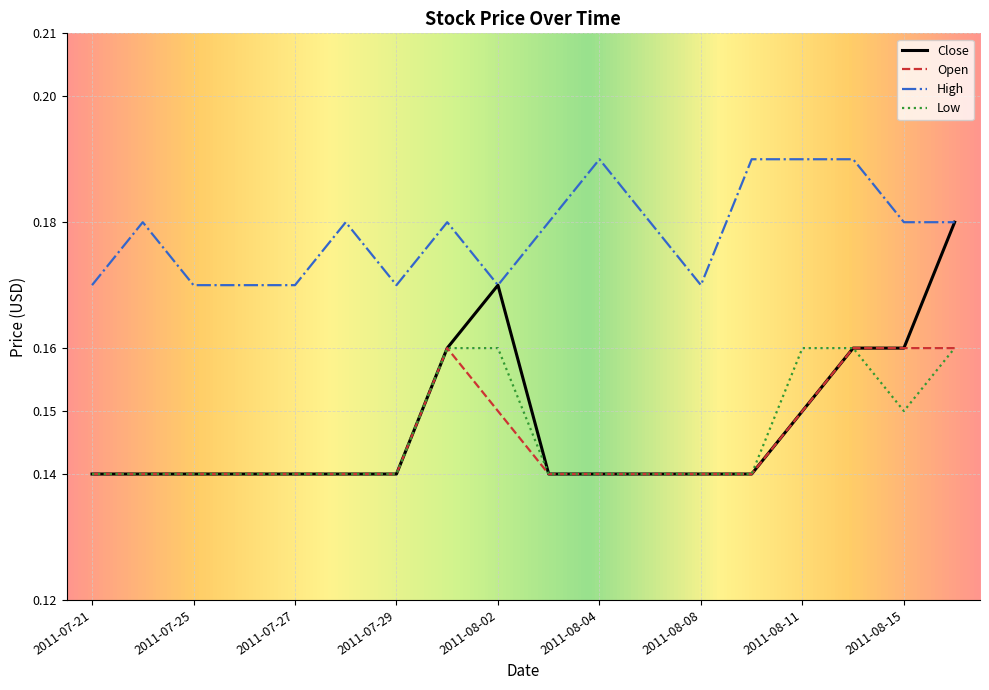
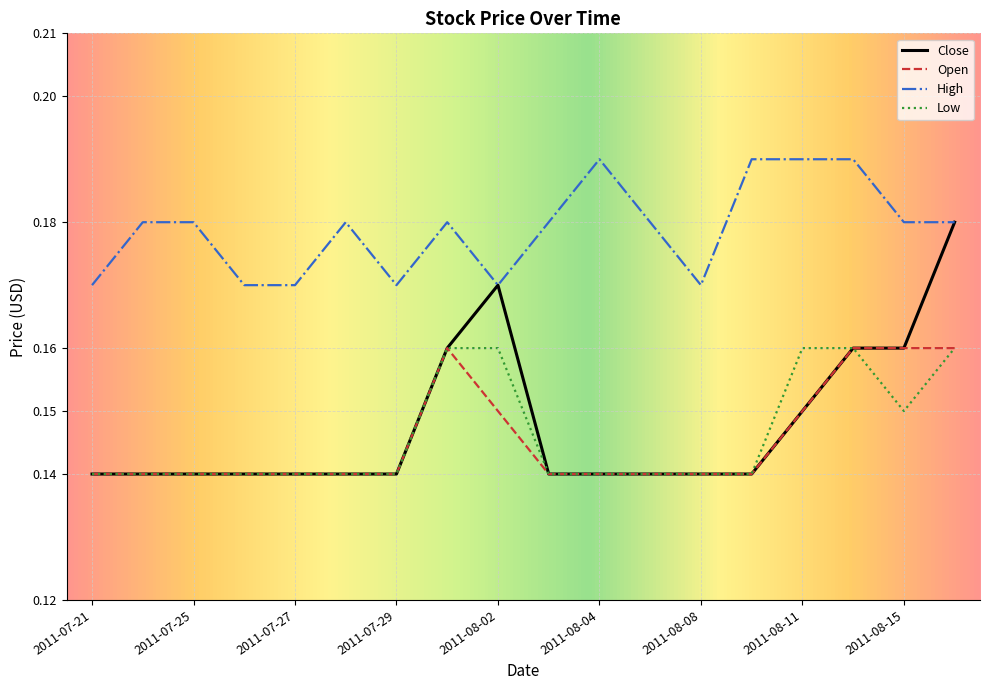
  {
    "Open": {
      "2011-08-02": 0.15
    },
    "High": {
      "2011-07-21": 0.17,
-     "2011-07-25": 0.17,
+     "2011-07-25": 0.18,
      "2011-07-27": 0.17,
      "2011-07-29": 0.17,
      "2011-08-04": 0.19,
      "2011-08-08": 0.17,
      "2011-08-11": 0.19,
      "2011-08-15": 0.18
    },
    "Low": {
      "2011-08-02": 0.16,
      "2011-08-11": 0.16,
      "2011-08-15": 0.15
    }
  }
